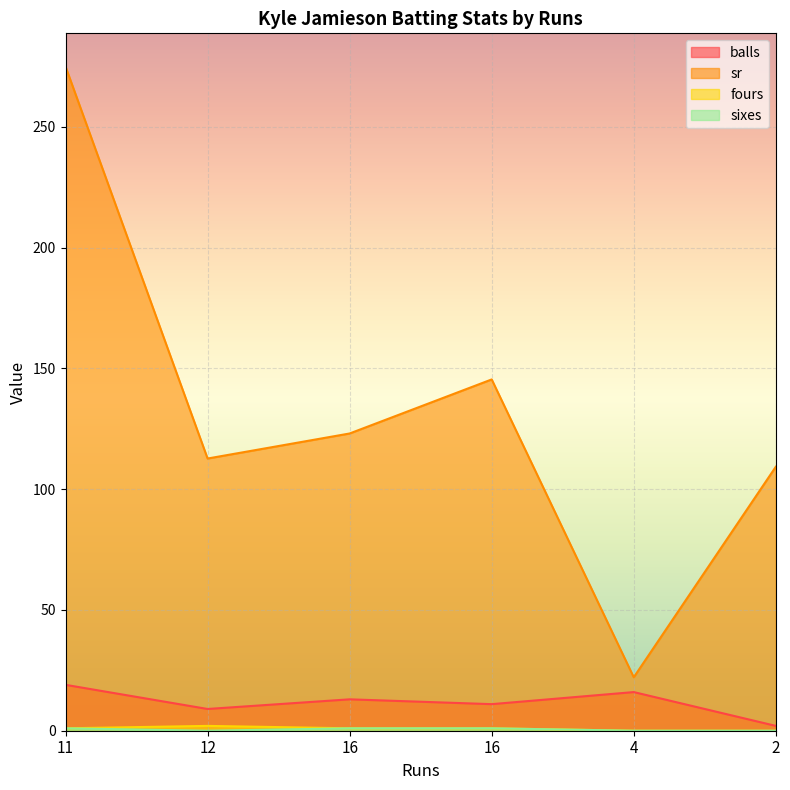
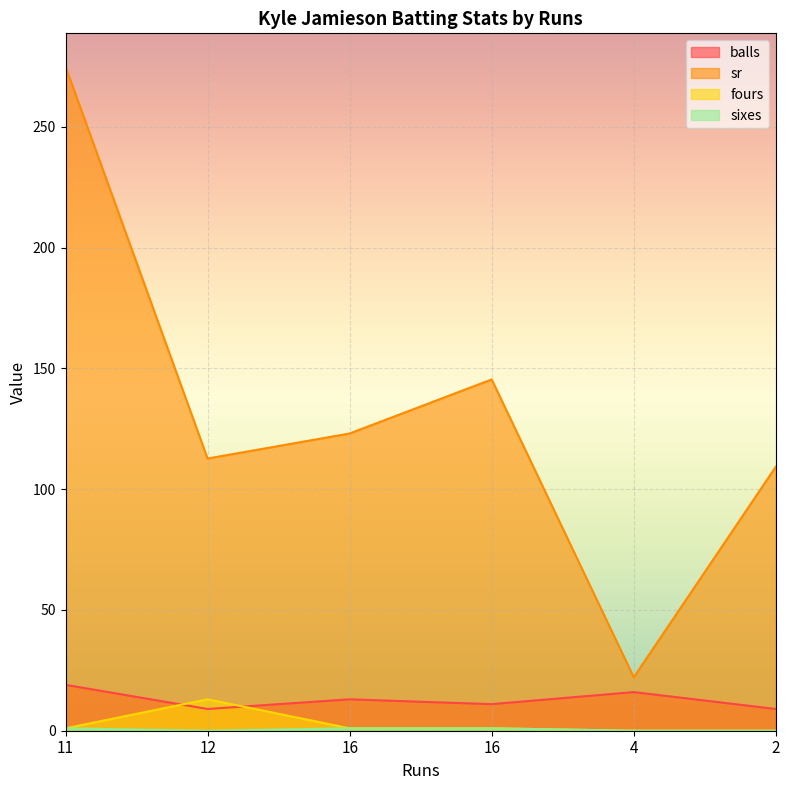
  {
    "balls": {
      "11": 19,
      "12": 9,
      "4": 16,
-     "2": 2
+     "2": 9
    },
    "sr": {
      "11": 275,
      "12": 113,
      "4": 22,
      "2": 109
    },
    "fours": {
-     "12": 2
+     "12": 13
    },
    "sixes": {
      "12": 0
    }
  }
